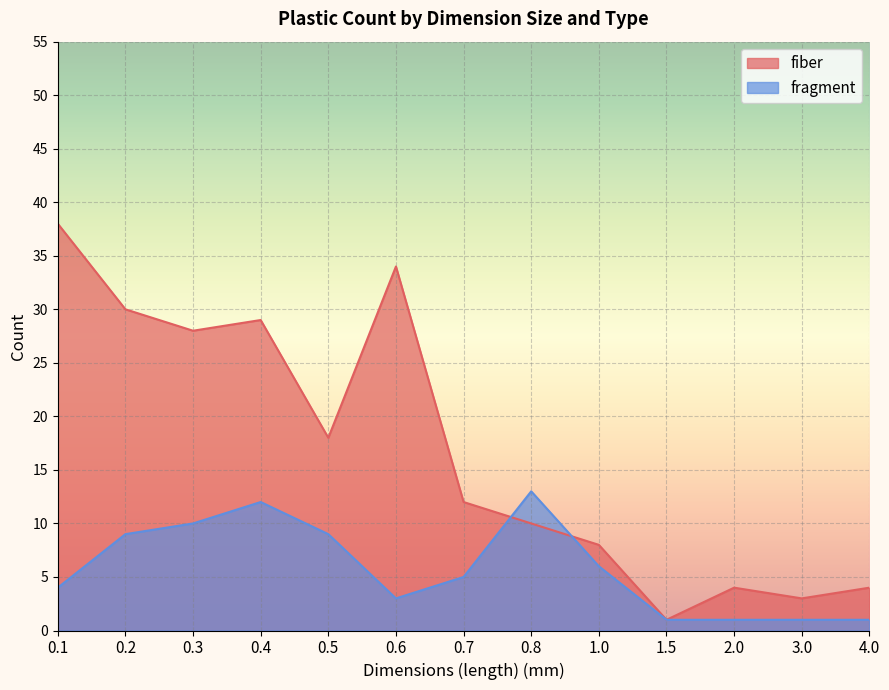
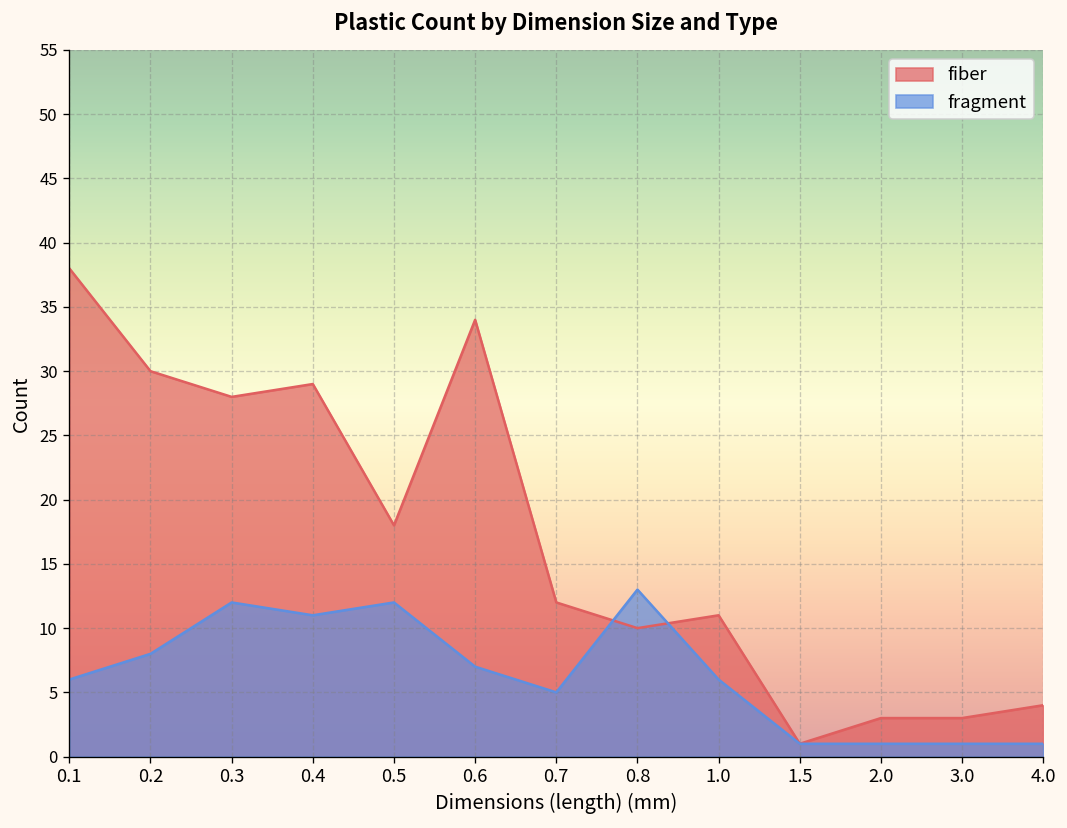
  {
    "fiber": {
      "0.1": 38,
      "0.2": 30,
      "0.3": 28,
      "0.4": 29,
      "0.5": 18,
      "0.6": 34,
      "0.7": 12,
      "0.8": 10,
-     "1.0": 8,
-     "2.0": 4,
+     "1.0": 11,
+     "2.0": 3,
      "3.0": 3,
      "4.0": 4
    },
    "fragment": {
-     "0.1": 4,
-     "0.2": 9,
-     "0.3": 10,
-     "0.4": 12,
-     "0.5": 9,
-     "0.6": 3,
+     "0.1": 6,
+     "0.2": 8,
+     "0.3": 12,
+     "0.4": 11,
+     "0.5": 12,
+     "0.6": 7,
      "0.7": 5,
      "0.8": 13,
      "1.0": 6,
      "2.0": 1,
      "3.0": 1,
      "4.0": 1
    }
  }
